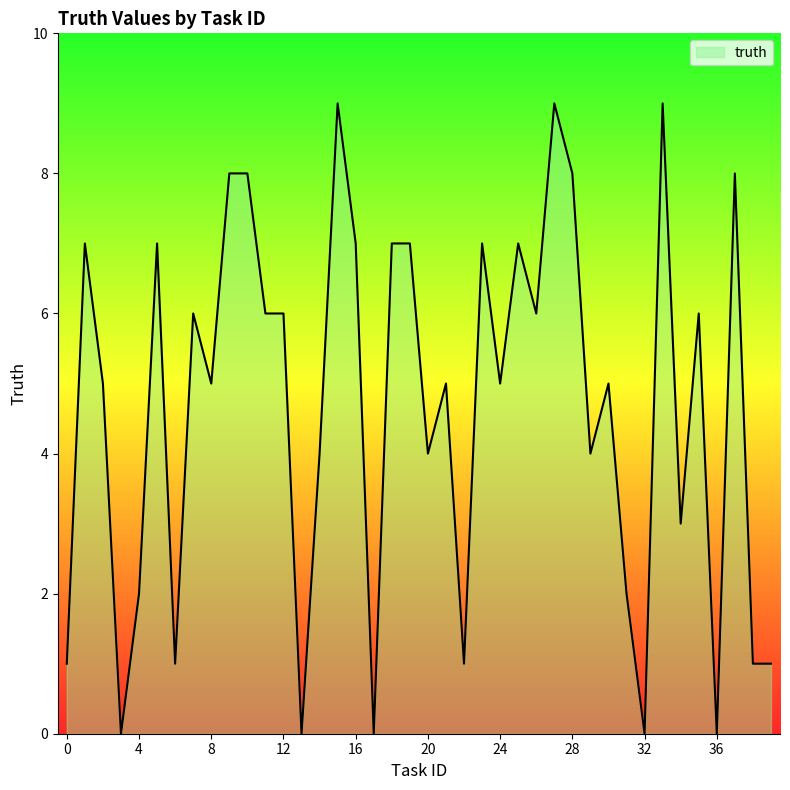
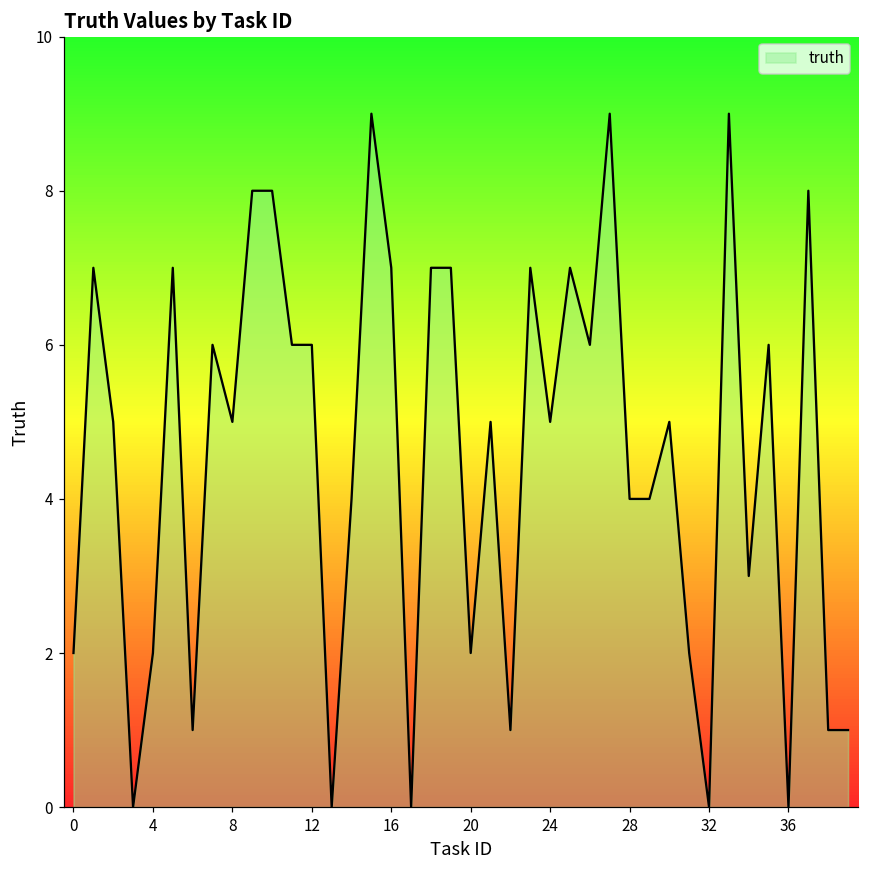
  {
-   "0": 1,
+   "0": 2,
    "4": 2,
    "8": 5,
    "12": 6,
    "16": 7,
-   "20": 4,
+   "20": 2,
    "24": 5,
-   "28": 8,
+   "28": 4,
    "32": 0,
    "36": 0
  }
